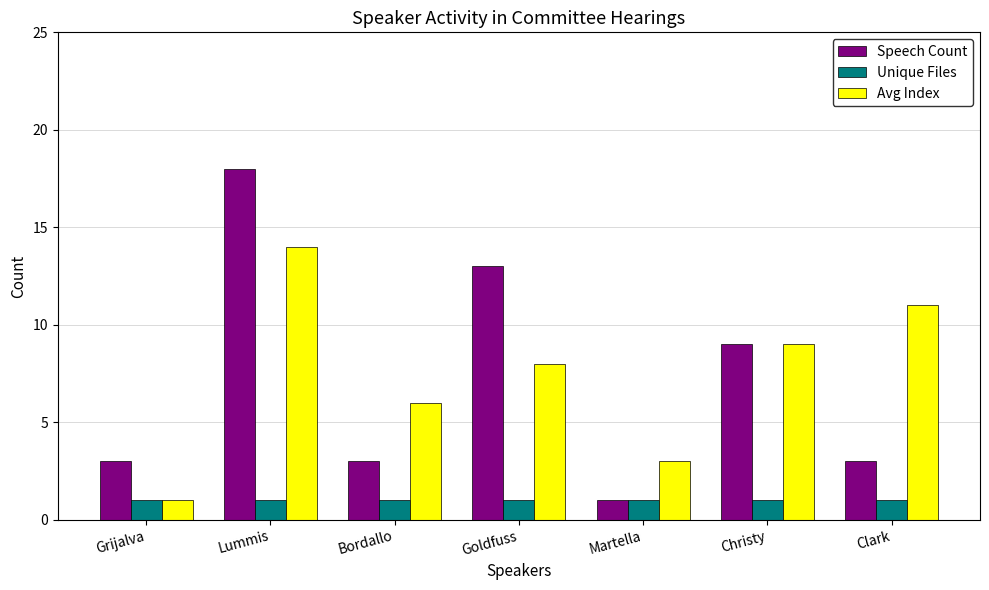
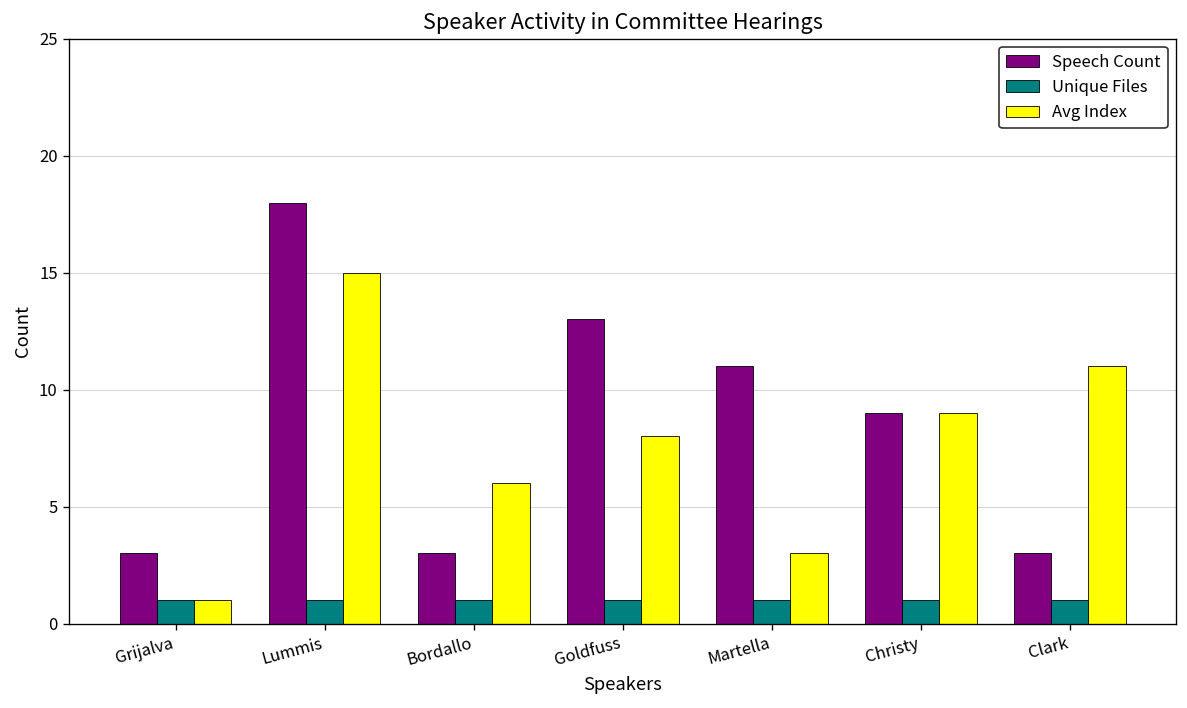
  {
    "Speech Count": {
      "Grijalva": 3,
      "Lummis": 18,
      "Bordallo": 3,
      "Goldfuss": 13,
-     "Martella": 1,
+     "Martella": 11,
      "Christy": 9,
      "Clark": 3
    },
    "Unique Files": {
      "Grijalva": 1,
      "Lummis": 1,
      "Bordallo": 1,
      "Goldfuss": 1,
      "Martella": 1,
      "Christy": 1,
      "Clark": 1
    },
    "Avg Index": {
      "Grijalva": 1,
-     "Lummis": 14,
+     "Lummis": 15,
      "Bordallo": 6,
      "Goldfuss": 8,
      "Martella": 3,
      "Christy": 9,
      "Clark": 11
    }
  }
